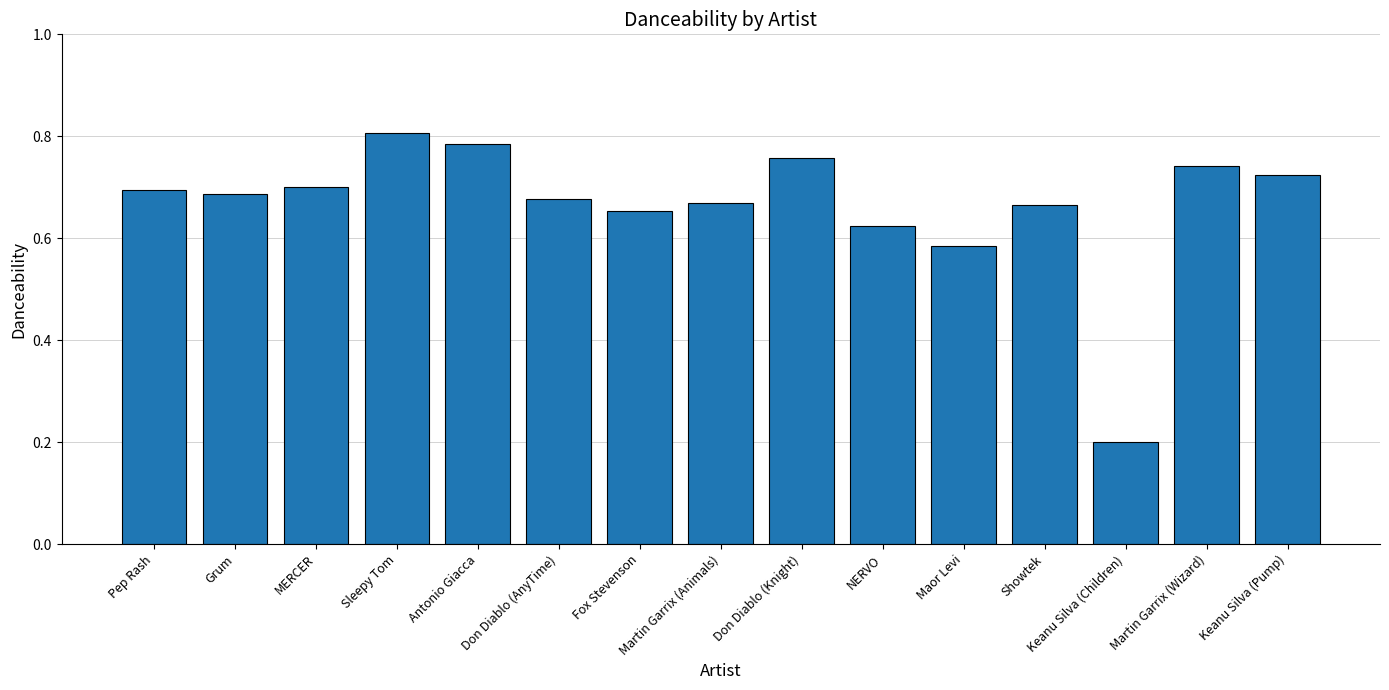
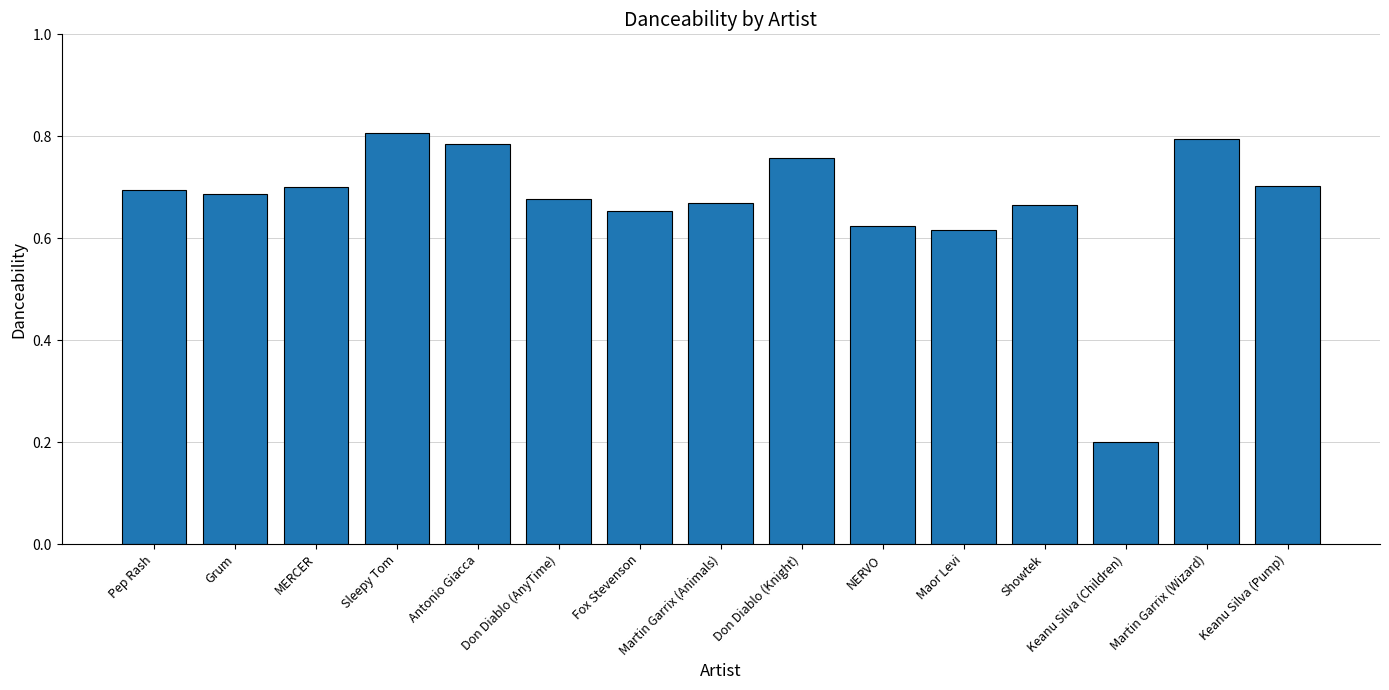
  {
    "Pep Rash": 0.69,
    "Grum": 0.69,
    "MERCER": 0.70,
    "Sleepy Tom": 0.81,
    "Antonio Giacca": 0.78,
    "Don Diablo (AnyTime)": 0.68,
    "Fox Stevenson": 0.65,
    "Martin Garrix (Animals)": 0.67,
    "Don Diablo (Knight)": 0.76,
    "NERVO": 0.62,
-   "Maor Levi": 0.59,
+   "Maor Levi": 0.62,
    "Showtek": 0.67,
    "Keanu Silva (Children)": 0.20,
-   "Martin Garrix (Wizard)": 0.74,
-   "Keanu Silva (Pump)": 0.73
+   "Martin Garrix (Wizard)": 0.79,
+   "Keanu Silva (Pump)": 0.70
  }
